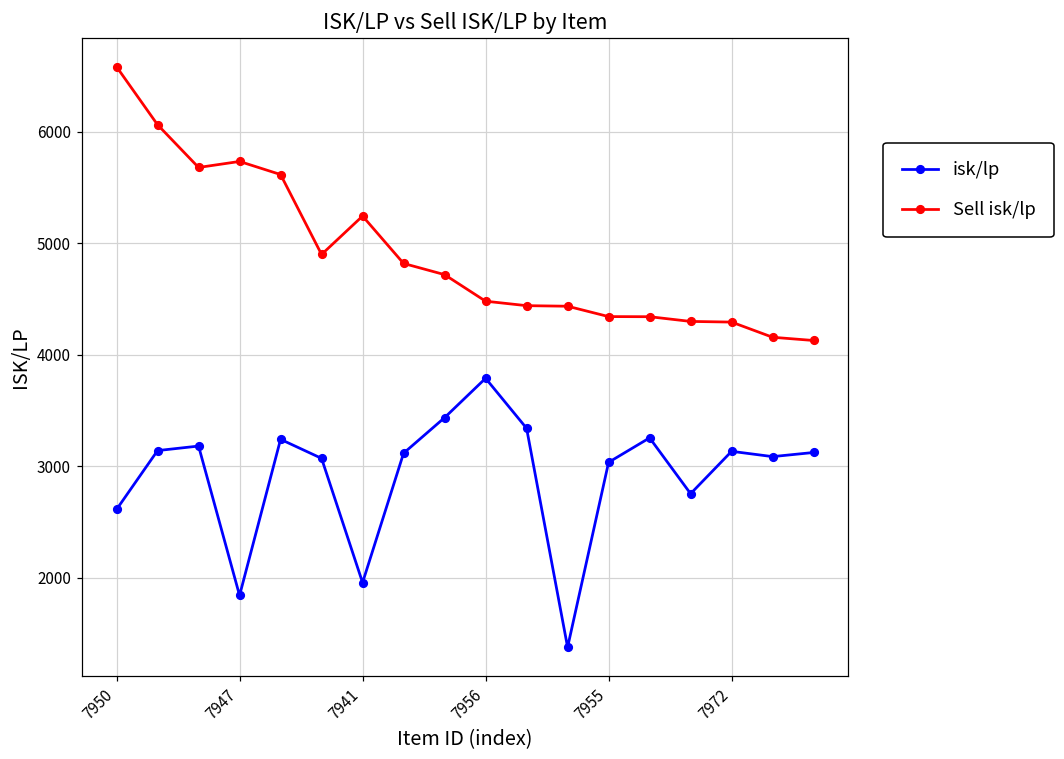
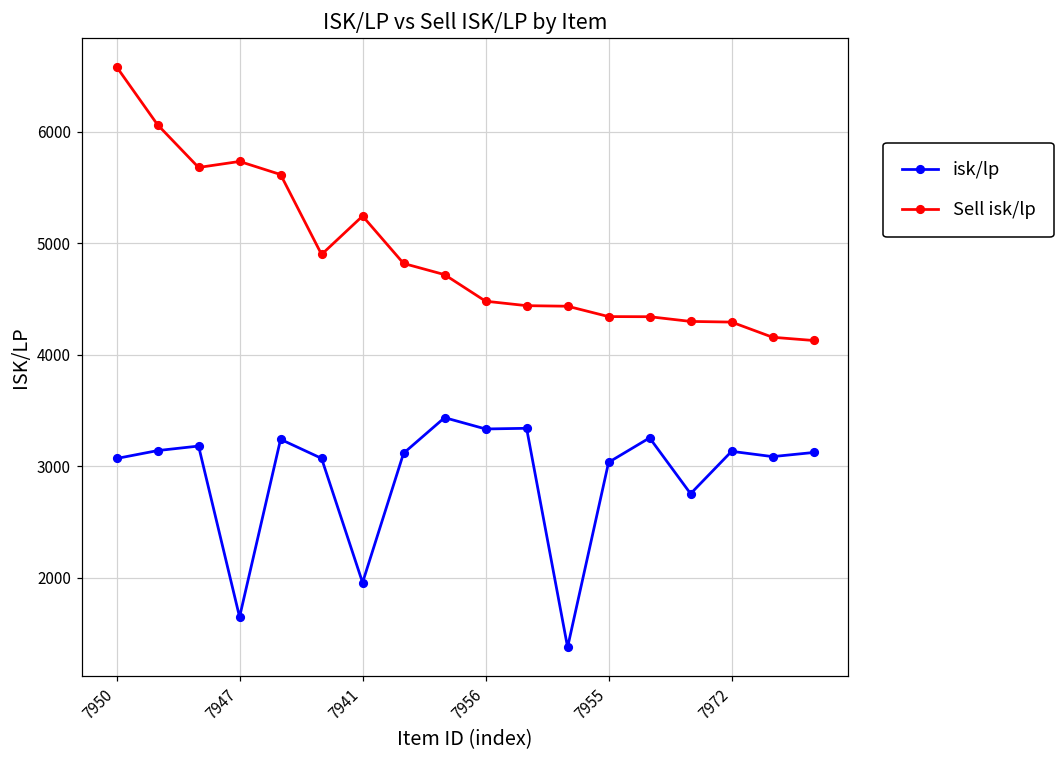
  {
    "isk/lp": {
-     "7950": 2610,
-     "7947": 1840,
+     "7950": 3070,
+     "7947": 1650,
      "7941": 1960,
-     "7956": 3790,
+     "7956": 3330,
      "7955": 3030,
      "7972": 3130
    },
    "Sell isk/lp": {
      "7950": 6580,
      "7947": 5730,
      "7941": 5240,
      "7956": 4480,
      "7955": 4340,
      "7972": 4290
    }
  }
